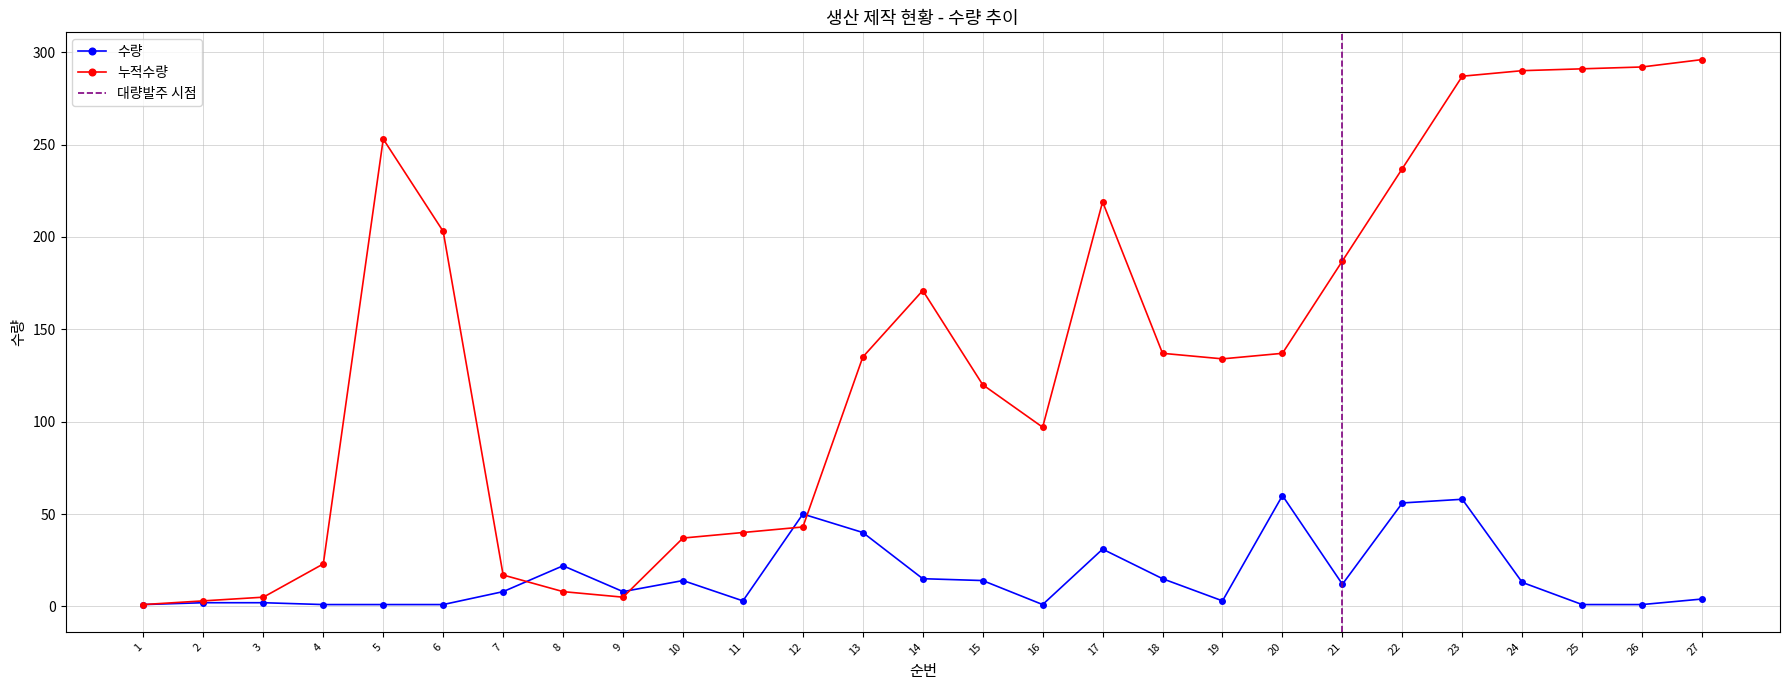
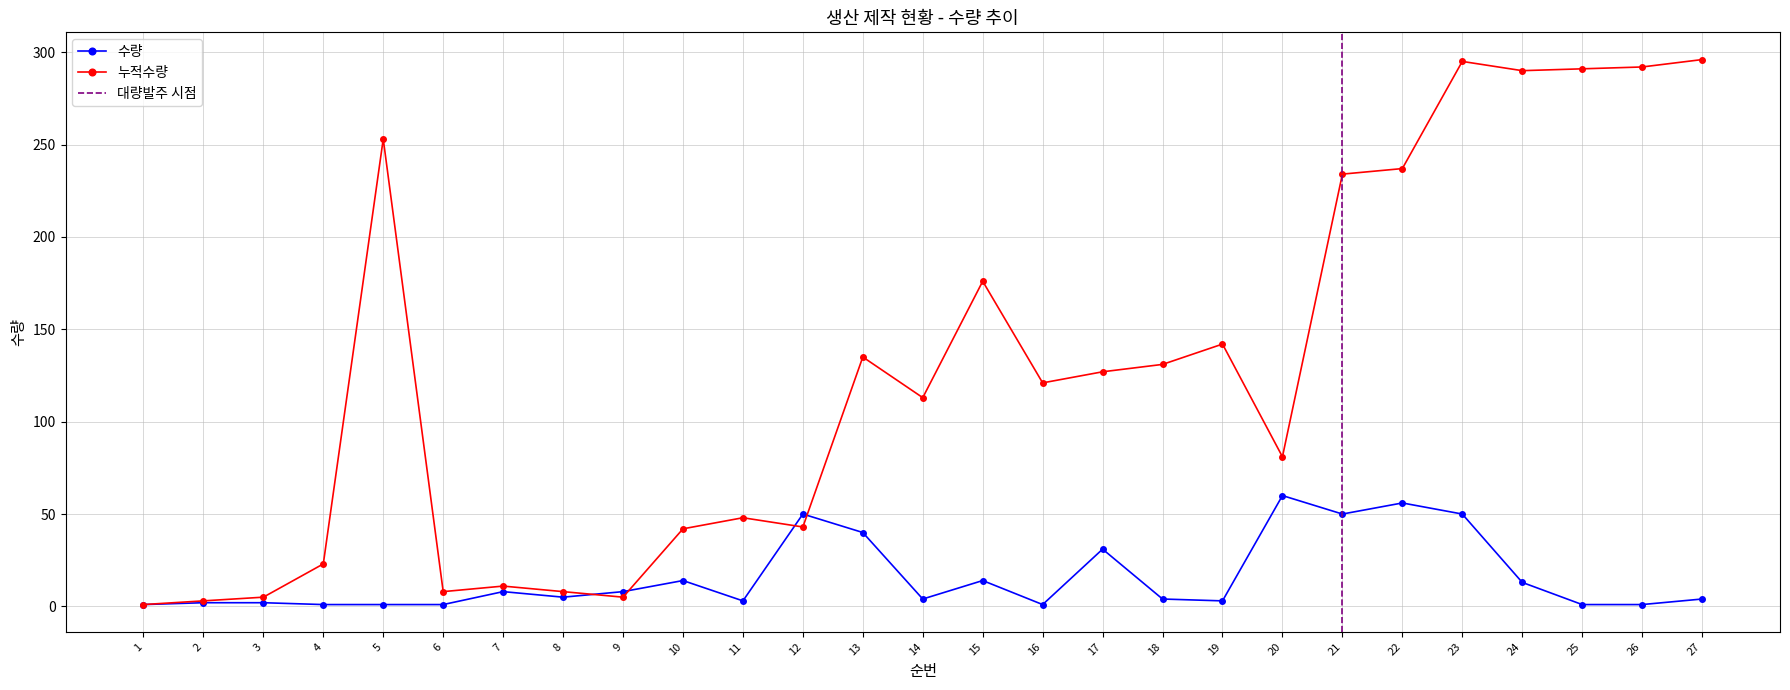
  {
    "수량": {
      "3": 2,
      "4": 1,
      "5": 1,
      "6": 1,
      "7": 8,
-     "8": 22,
+     "8": 5,
      "9": 8,
      "10": 14,
      "11": 3,
      "12": 50,
      "13": 40,
-     "14": 15,
+     "14": 4,
      "15": 14,
      "16": 1,
      "17": 31,
-     "18": 15,
+     "18": 4,
      "19": 3,
      "20": 60,
-     "21": 12,
+     "21": 50,
      "22": 56,
-     "23": 58,
+     "23": 50,
      "24": 13,
      "25": 1,
      "26": 1,
      "27": 4
    },
    "누적수량": {
      "3": 5,
      "4": 23,
      "5": 253,
-     "6": 203,
-     "7": 17,
+     "6": 8,
+     "7": 11,
      "8": 8,
      "9": 5,
-     "10": 37,
-     "11": 40,
+     "10": 42,
+     "11": 48,
      "12": 43,
      "13": 135,
-     "14": 171,
-     "15": 120,
-     "16": 97,
-     "17": 219,
-     "18": 137,
-     "19": 134,
-     "20": 137,
-     "21": 187,
+     "14": 113,
+     "15": 176,
+     "16": 121,
+     "17": 127,
+     "18": 131,
+     "19": 142,
+     "20": 81,
+     "21": 234,
      "22": 237,
-     "23": 287,
+     "23": 295,
      "24": 290,
      "25": 291,
      "26": 292,
      "27": 296
    }
  }
